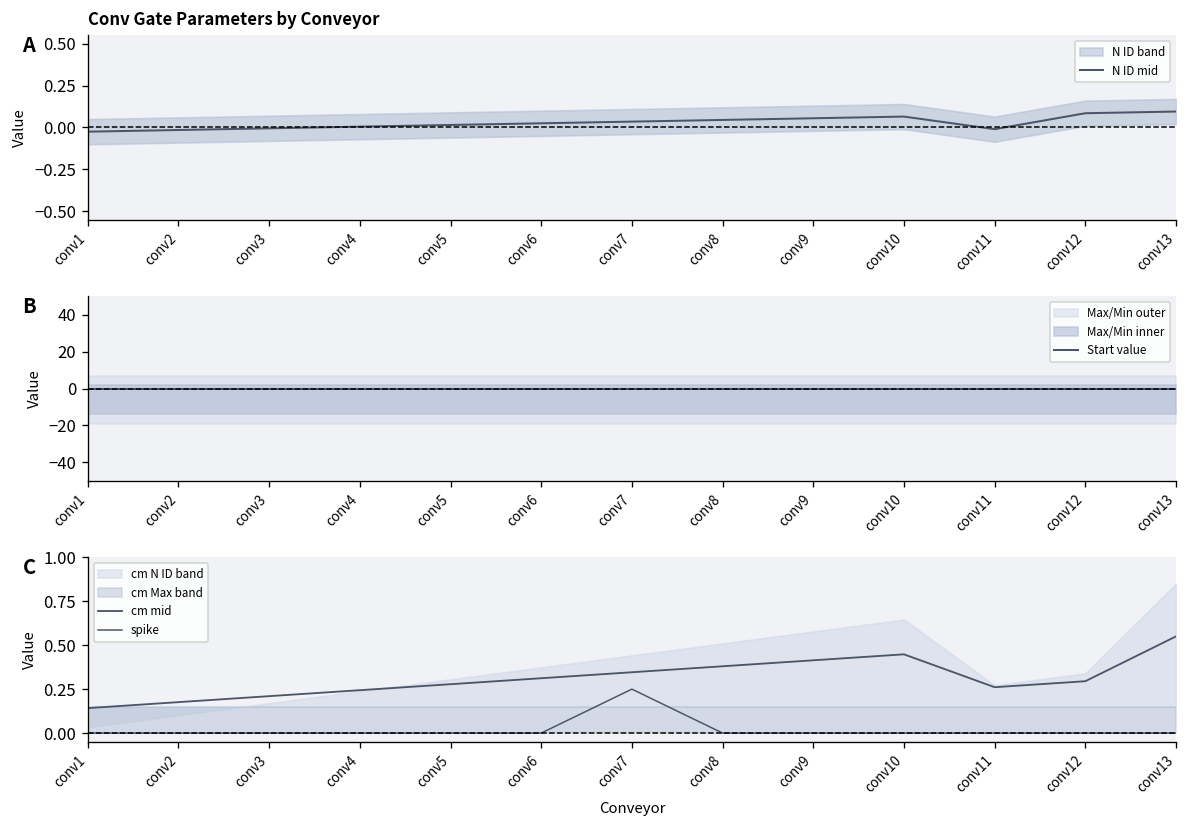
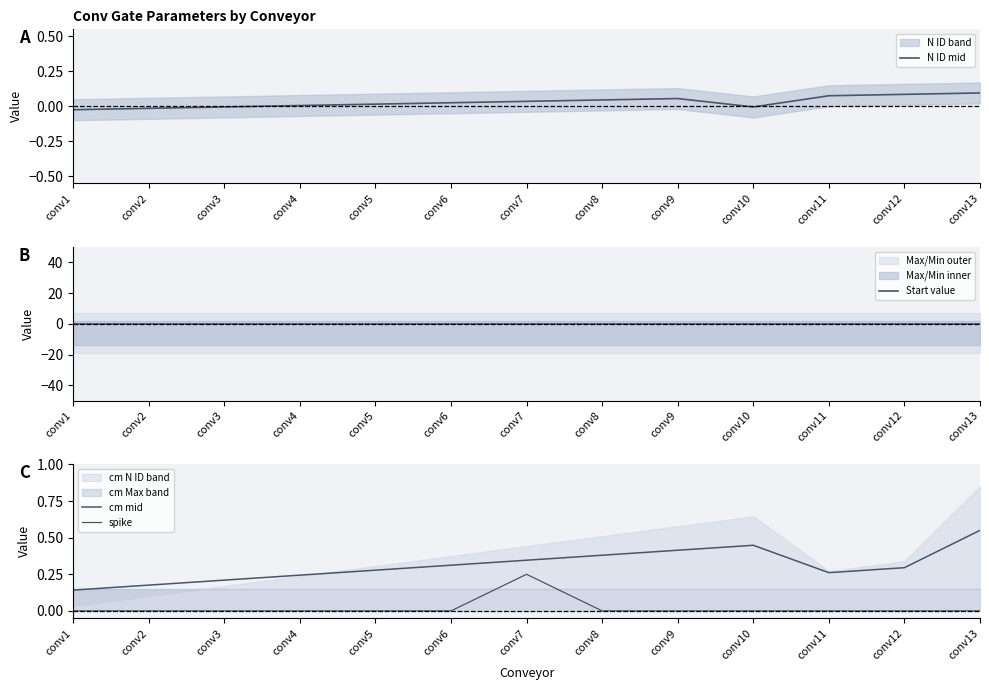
  {
    "Conv Gate Parameters by Conveyor": {
      "N ID mid": {
        "conv1": -0.03,
        "conv2": -0.02,
        "conv3": -0.01,
        "conv4": 0.00,
        "conv5": 0.01,
        "conv6": 0.03,
        "conv7": 0.03,
        "conv8": 0.05,
        "conv9": 0.05,
-       "conv10": 0.07,
-       "conv11": -0.01,
+       "conv10": -0.01,
+       "conv11": 0.08,
        "conv12": 0.08,
        "conv13": 0.09
      },
      "N ID band": {
        "conv11": 0.15
      }
    }
  }
